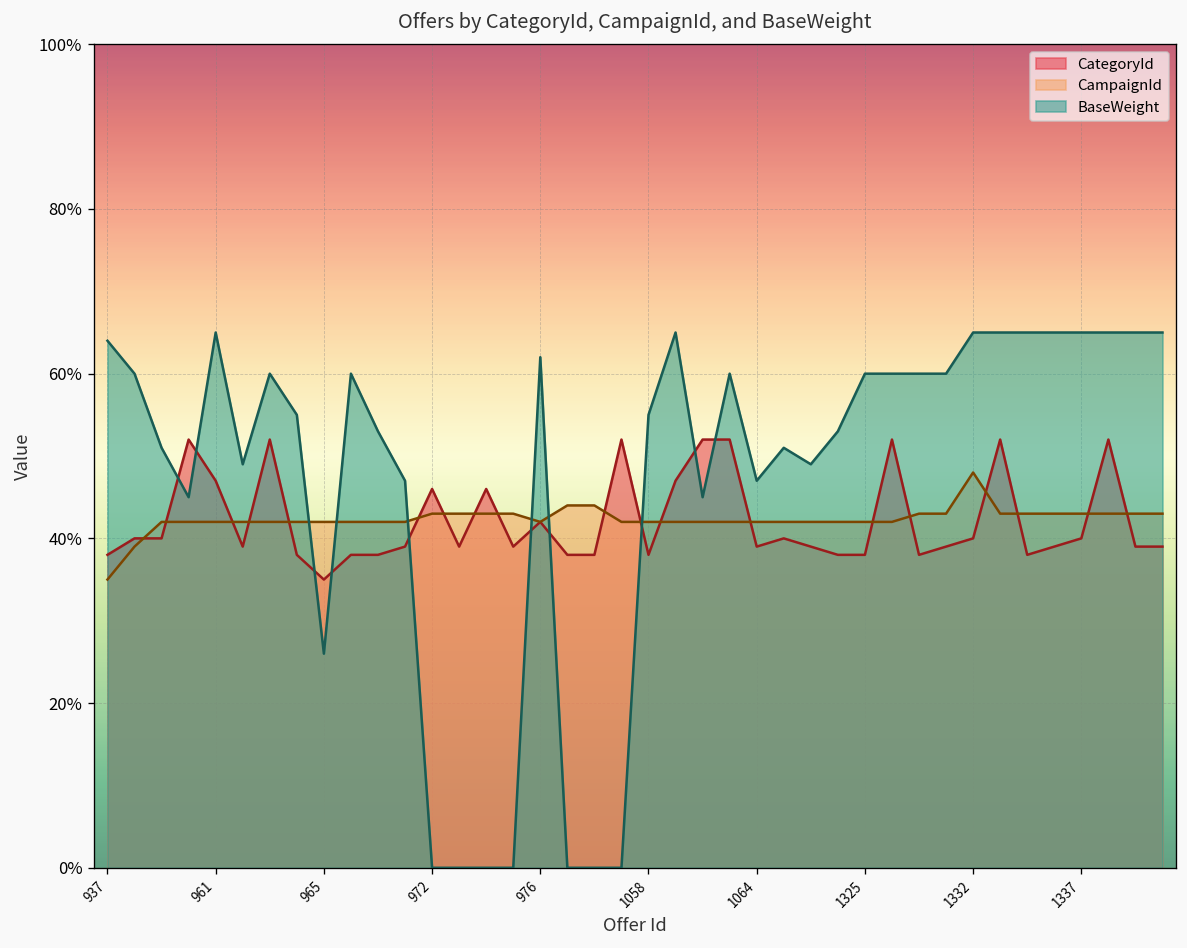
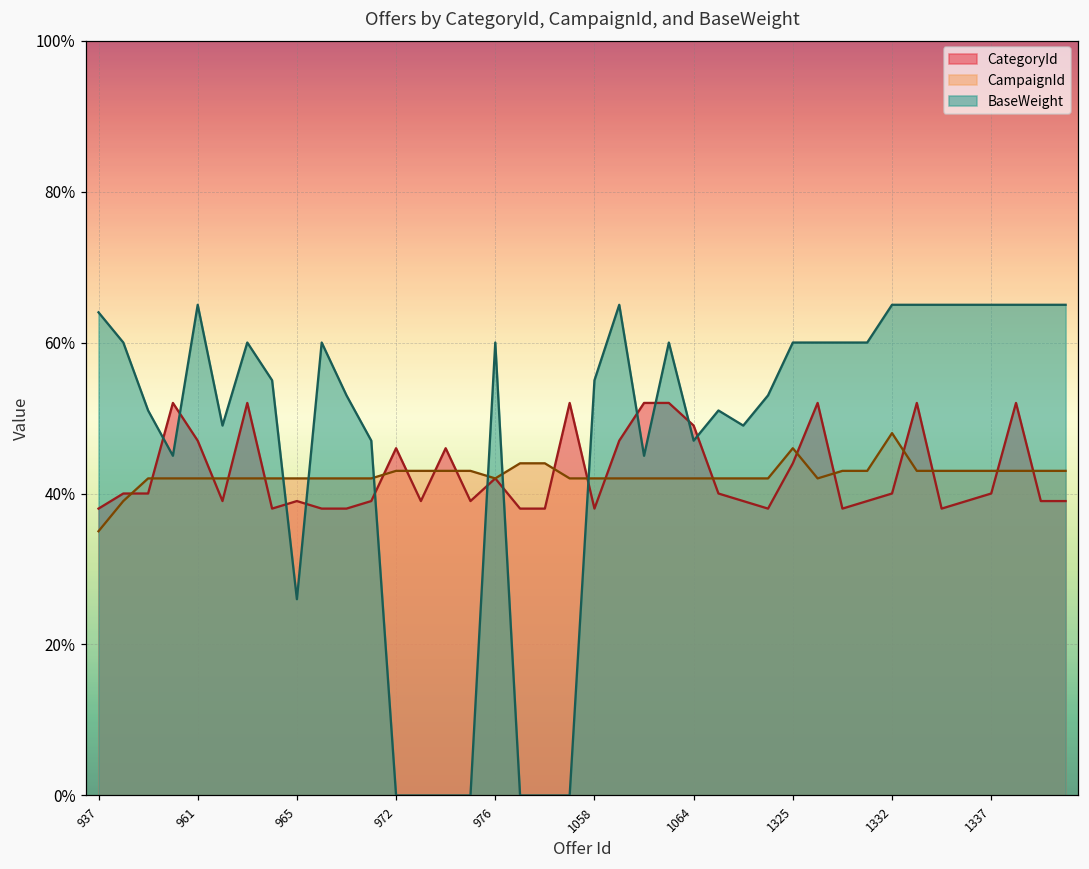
  {
    "CategoryId": {
      "937": "38%",
      "961": "47%",
-     "965": "35%",
+     "965": "39%",
      "972": "46%",
      "1058": "38%",
-     "1064": "39%",
-     "1325": "38%",
+     "1064": "49%",
+     "1325": "44%",
      "1332": "40%",
      "1337": "40%"
    },
    "CampaignId": {
      "937": "35%",
      "961": "42%",
      "965": "42%",
      "972": "43%",
      "1058": "42%",
      "1064": "42%",
-     "1325": "42%",
+     "1325": "46%",
      "1332": "48%",
      "1337": "43%"
    },
    "BaseWeight": {
      "937": "64%",
      "961": "65%",
      "965": "26%",
      "972": "0%",
-     "976": "62%",
+     "976": "60%",
      "1058": "55%",
      "1064": "47%",
      "1325": "60%",
      "1332": "65%",
      "1337": "65%"
    }
  }
